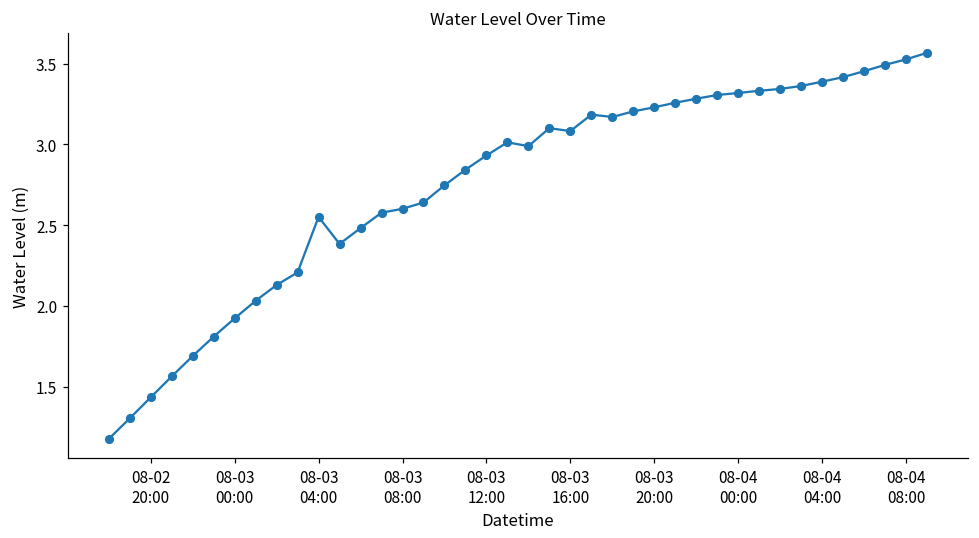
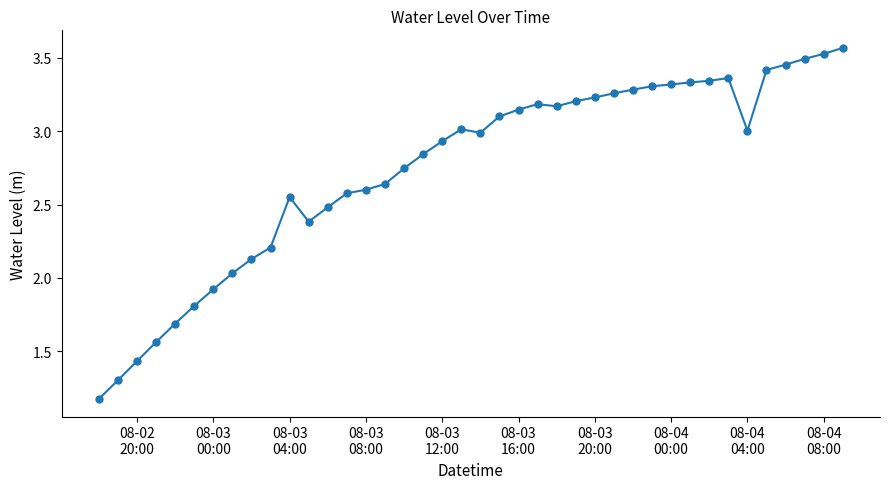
  {
    "08-02 20:00": 1.43,
    "08-03 00:00": 1.92,
    "08-03 04:00": 2.55,
    "08-03 08:00": 2.60,
    "08-03 12:00": 2.93,
-   "08-03 16:00": 3.08,
+   "08-03 16:00": 3.15,
    "08-03 20:00": 3.23,
    "08-04 00:00": 3.32,
-   "08-04 04:00": 3.39,
+   "08-04 04:00": 3.00,
    "08-04 08:00": 3.53
  }
